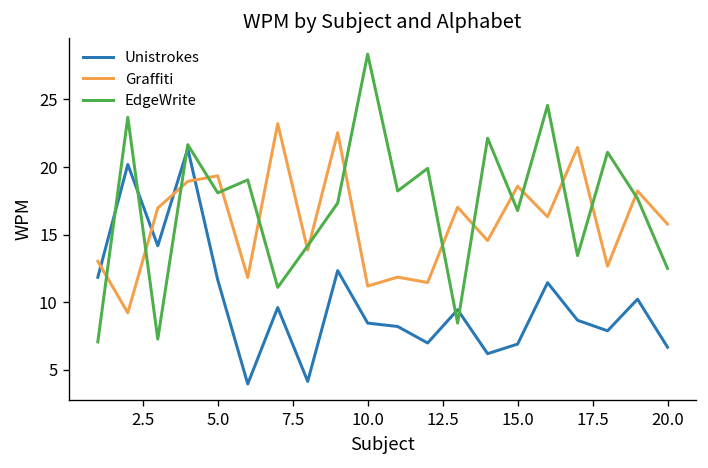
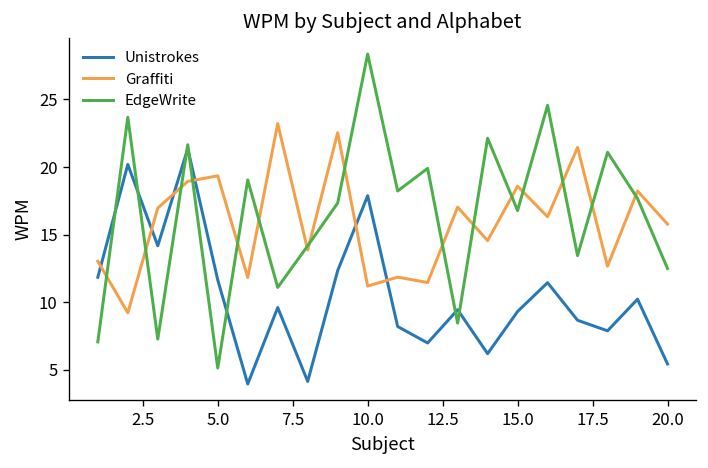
  {
    "Unistrokes": {
      "5.0": 11.7,
-     "10.0": 8.5,
-     "15.0": 6.9,
-     "20.0": 6.7
+     "10.0": 17.9,
+     "15.0": 9.3,
+     "20.0": 5.4
    },
    "Graffiti": {
      "5.0": 19.4,
      "10.0": 11.2,
      "15.0": 18.6,
      "20.0": 15.8
    },
    "EdgeWrite": {
-     "5.0": 18.1,
+     "5.0": 5.1,
      "10.0": 28.4,
      "15.0": 16.8,
      "20.0": 12.5
    }
  }
